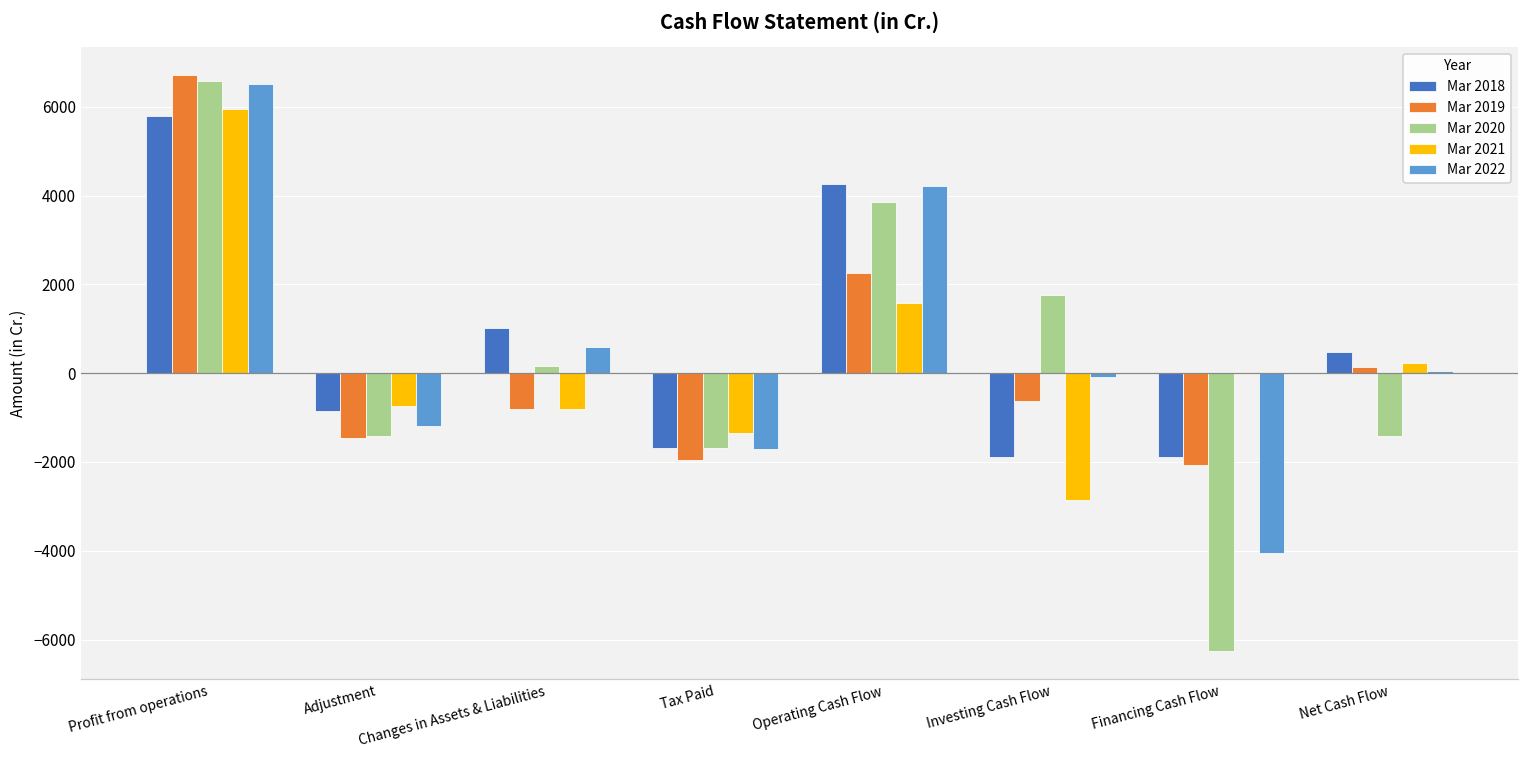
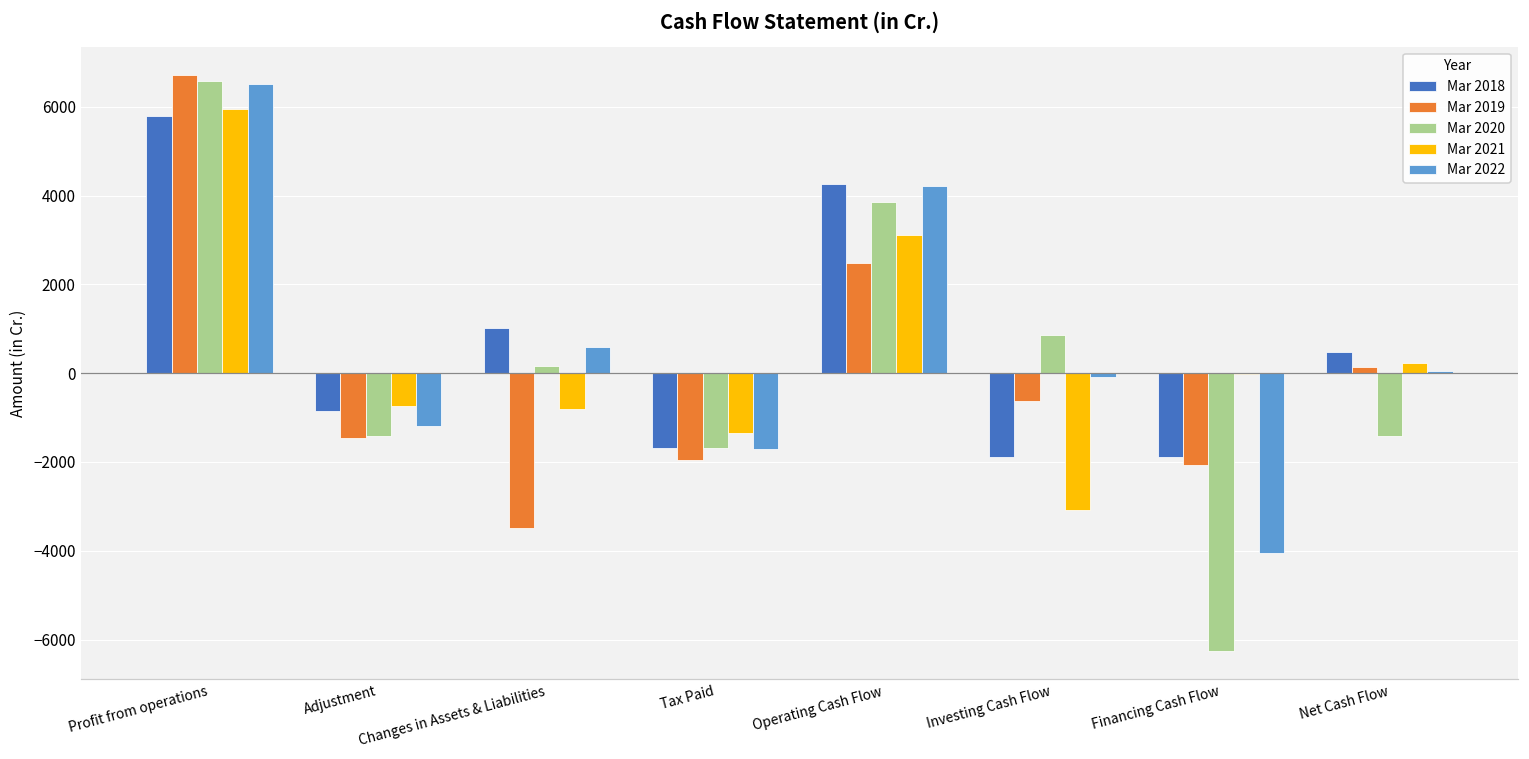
  {
    "Mar 2019": {
      "Profit from operations": 6700,
      "Adjustment": -1500,
-     "Changes in Assets & Liabilities": -800,
+     "Changes in Assets & Liabilities": -3500,
      "Tax Paid": -2000,
-     "Operating Cash Flow": 2300,
+     "Operating Cash Flow": 2500,
      "Investing Cash Flow": -600,
      "Financing Cash Flow": -2100,
      "Net Cash Flow": 100
    },
    "Mar 2020": {
      "Profit from operations": 6600,
      "Adjustment": -1400,
      "Changes in Assets & Liabilities": 200,
      "Tax Paid": -1700,
      "Operating Cash Flow": 3900,
-     "Investing Cash Flow": 1800,
+     "Investing Cash Flow": 900,
      "Financing Cash Flow": -6200,
      "Net Cash Flow": -1400
    },
    "Mar 2021": {
      "Profit from operations": 5900,
      "Adjustment": -700,
      "Changes in Assets & Liabilities": -800,
      "Tax Paid": -1300,
-     "Operating Cash Flow": 1600,
-     "Investing Cash Flow": -2900,
+     "Operating Cash Flow": 3100,
+     "Investing Cash Flow": -3100,
      "Net Cash Flow": 200
    }
  }
